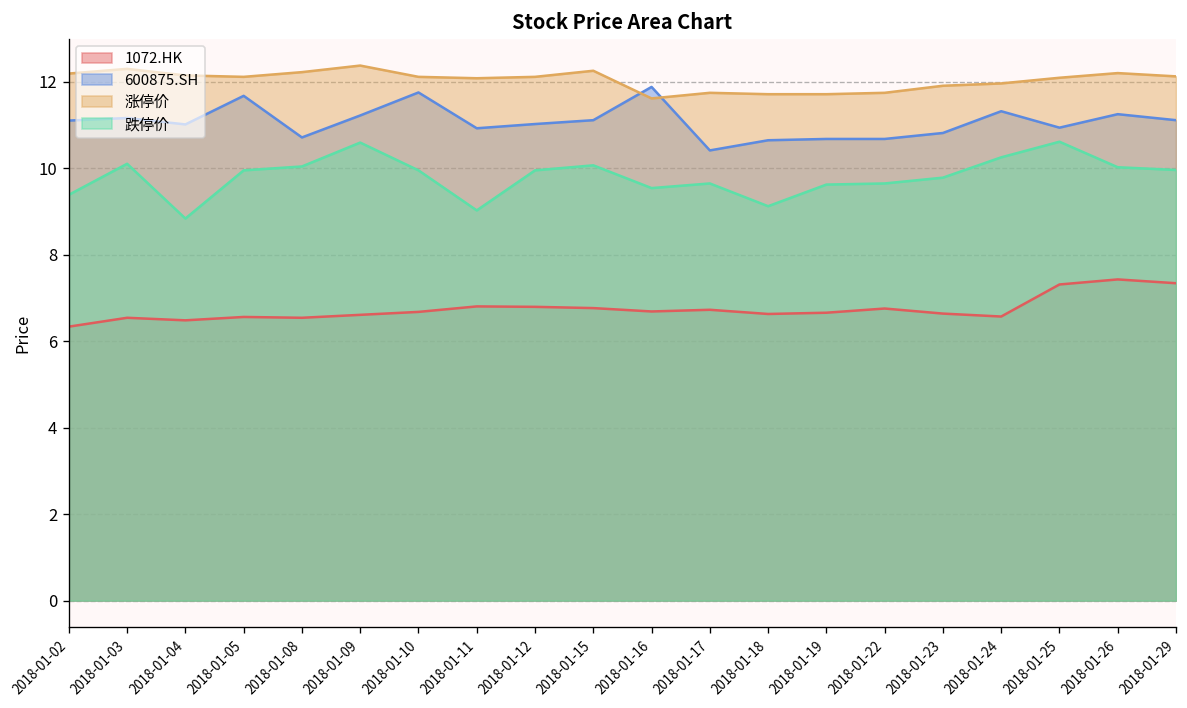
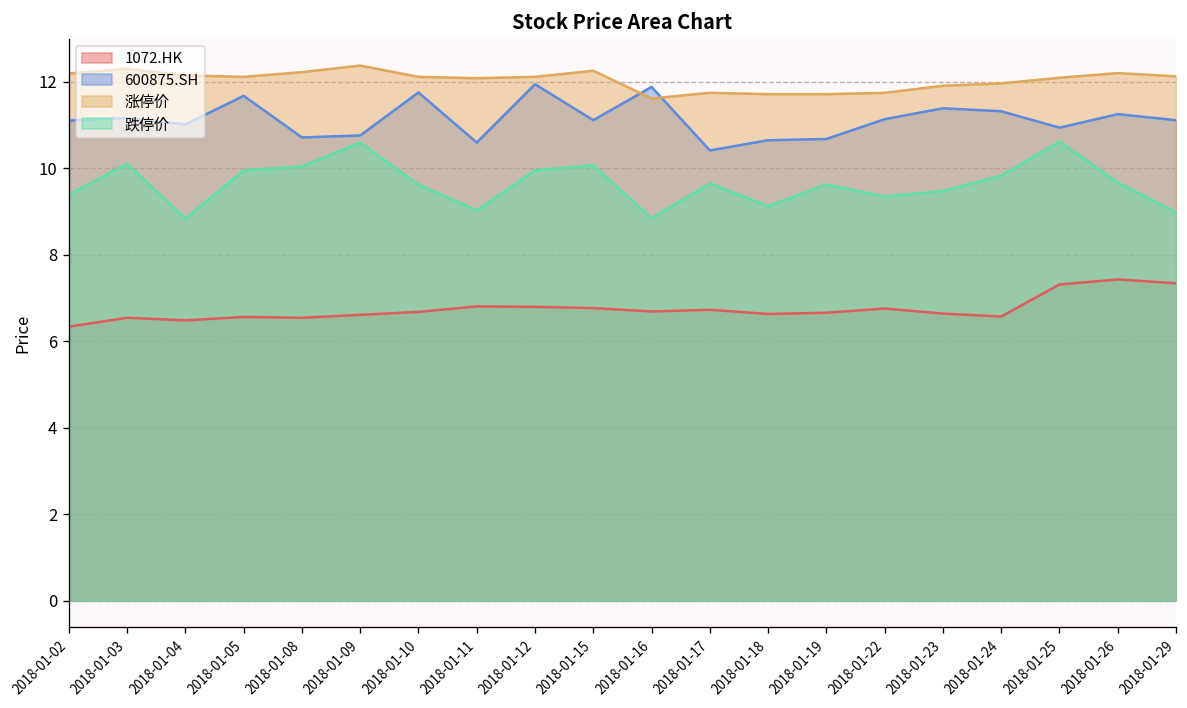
  {
    "600875.SH": {
      "2018-01-02": 11.1,
      "2018-01-05": 11.7,
      "2018-01-08": 10.7,
-     "2018-01-09": 11.2,
+     "2018-01-09": 10.8,
      "2018-01-10": 11.8,
-     "2018-01-11": 10.9,
-     "2018-01-12": 11.0,
+     "2018-01-11": 10.6,
+     "2018-01-12": 11.9,
      "2018-01-15": 11.1,
      "2018-01-16": 11.9,
      "2018-01-17": 10.4,
      "2018-01-18": 10.6,
      "2018-01-19": 10.7,
-     "2018-01-22": 10.7,
-     "2018-01-23": 10.8,
+     "2018-01-22": 11.1,
+     "2018-01-23": 11.4,
      "2018-01-24": 11.3,
      "2018-01-25": 10.9,
      "2018-01-26": 11.2,
      "2018-01-29": 11.1
    },
    "跌停价": {
      "2018-01-02": 9.4,
      "2018-01-03": 10.1,
      "2018-01-04": 8.8,
      "2018-01-05": 9.9,
      "2018-01-08": 10.0,
      "2018-01-09": 10.6,
-     "2018-01-10": 9.9,
+     "2018-01-10": 9.6,
      "2018-01-11": 9.0,
      "2018-01-12": 9.9,
      "2018-01-15": 10.1,
-     "2018-01-16": 9.5,
+     "2018-01-16": 8.8,
      "2018-01-17": 9.6,
      "2018-01-18": 9.1,
      "2018-01-19": 9.6,
-     "2018-01-22": 9.6,
-     "2018-01-23": 9.8,
-     "2018-01-24": 10.3,
+     "2018-01-22": 9.3,
+     "2018-01-23": 9.5,
+     "2018-01-24": 9.8,
      "2018-01-25": 10.6,
-     "2018-01-26": 10.0,
-     "2018-01-29": 10.0
+     "2018-01-26": 9.7,
+     "2018-01-29": 9.0
    }
  }
